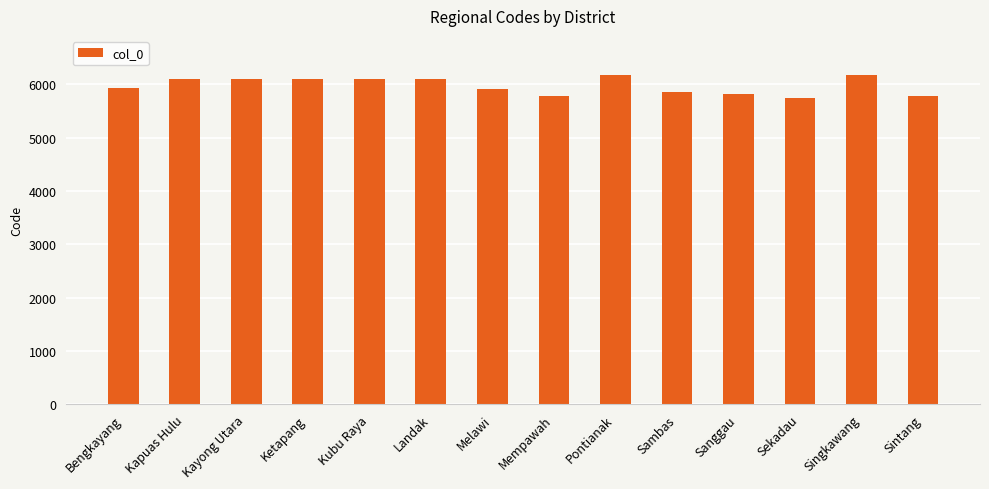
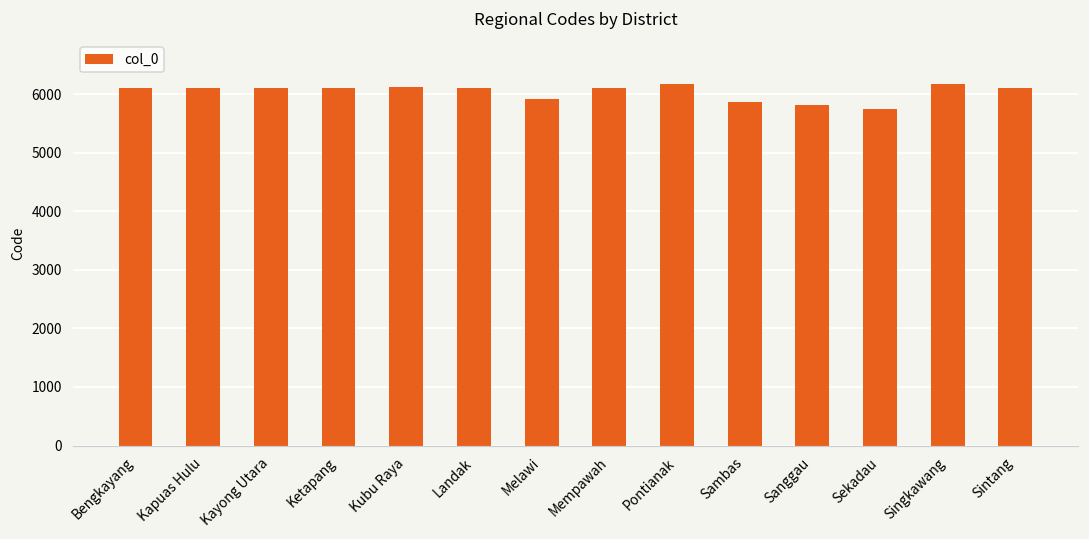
  {
-   "Bengkayang": 5900,
+   "Bengkayang": 6100,
    "Kapuas Hulu": 6100,
    "Kayong Utara": 6100,
    "Ketapang": 6100,
    "Kubu Raya": 6100,
    "Landak": 6100,
    "Melawi": 5900,
-   "Mempawah": 5800,
+   "Mempawah": 6100,
    "Pontianak": 6200,
    "Sambas": 5900,
    "Sanggau": 5800,
    "Sekadau": 5700,
    "Singkawang": 6200,
-   "Sintang": 5800
+   "Sintang": 6100
  }
